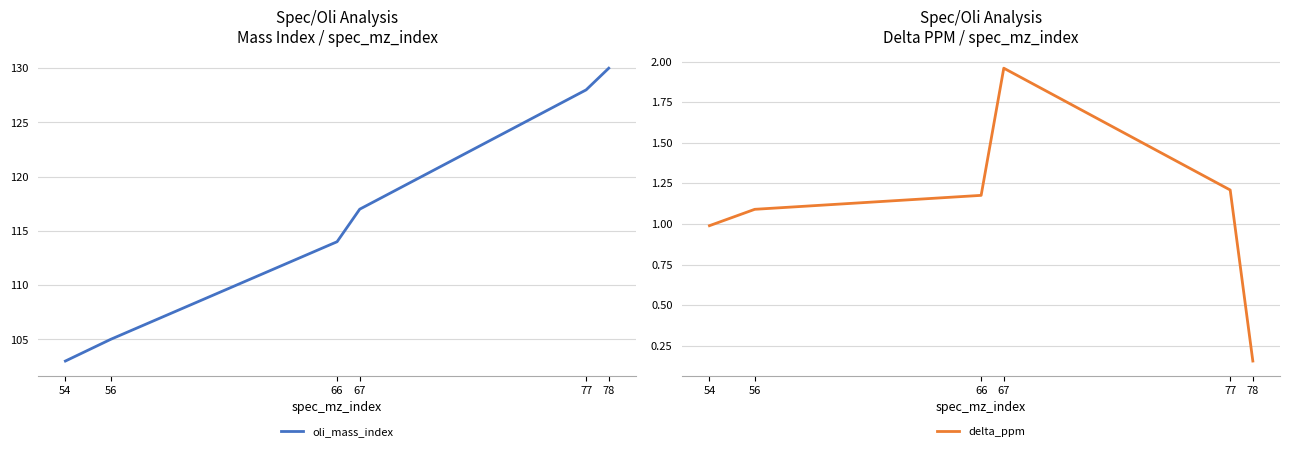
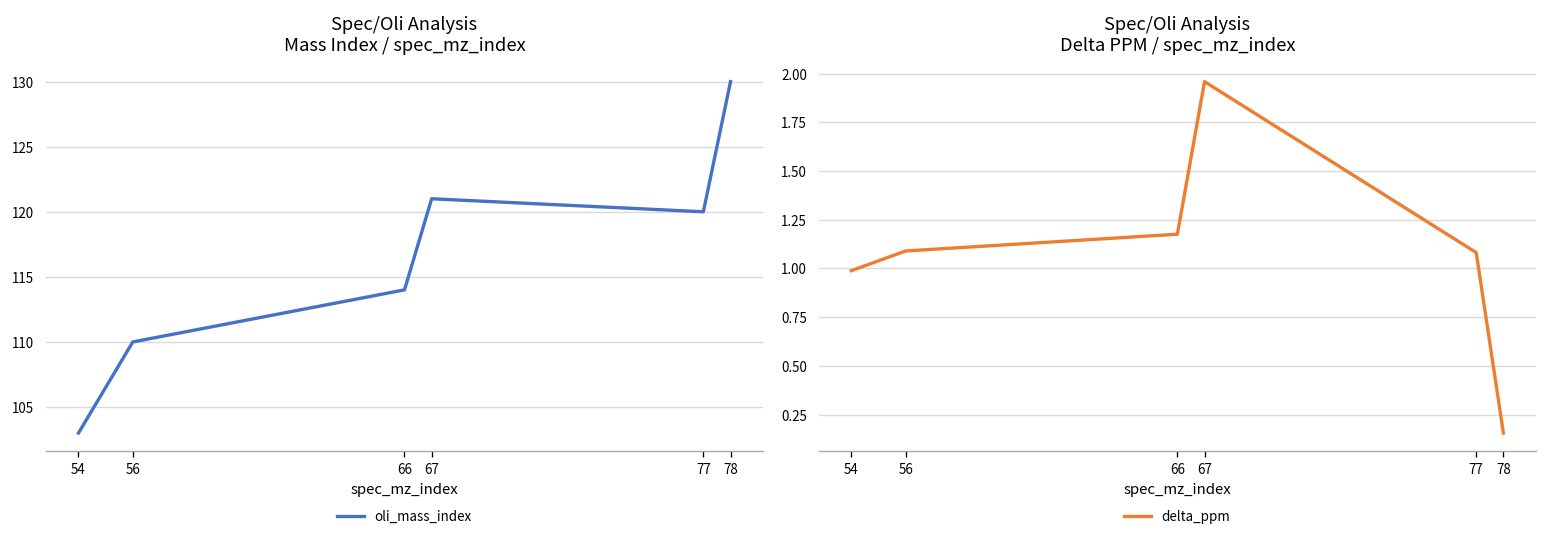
  {
    "Spec/Oli Analysis Mass Index / spec_mz_index": {
      "54": 103,
-     "56": 105,
+     "56": 110,
      "66": 114,
-     "67": 117,
-     "77": 128,
+     "67": 121,
+     "77": 120,
      "78": 130
    },
    "Spec/Oli Analysis Delta PPM / spec_mz_index": {
      "54": 0.99,
      "56": 1.09,
      "66": 1.18,
      "67": 1.96,
-     "77": 1.21,
+     "77": 1.08,
      "78": 0.16
    }
  }
